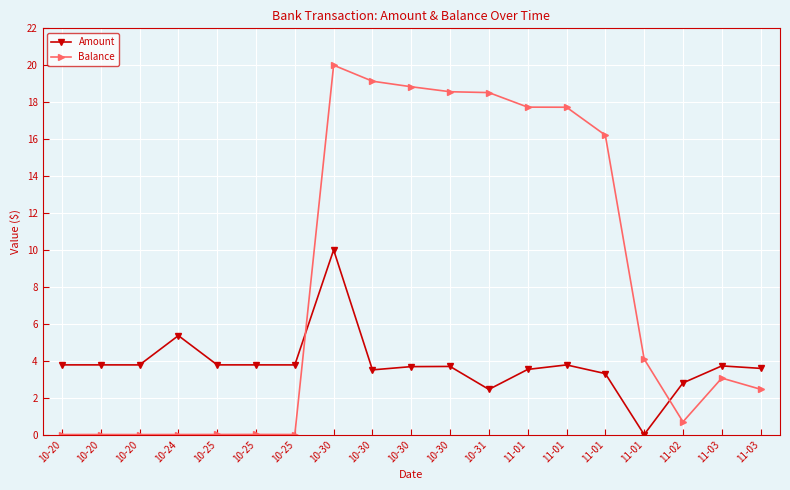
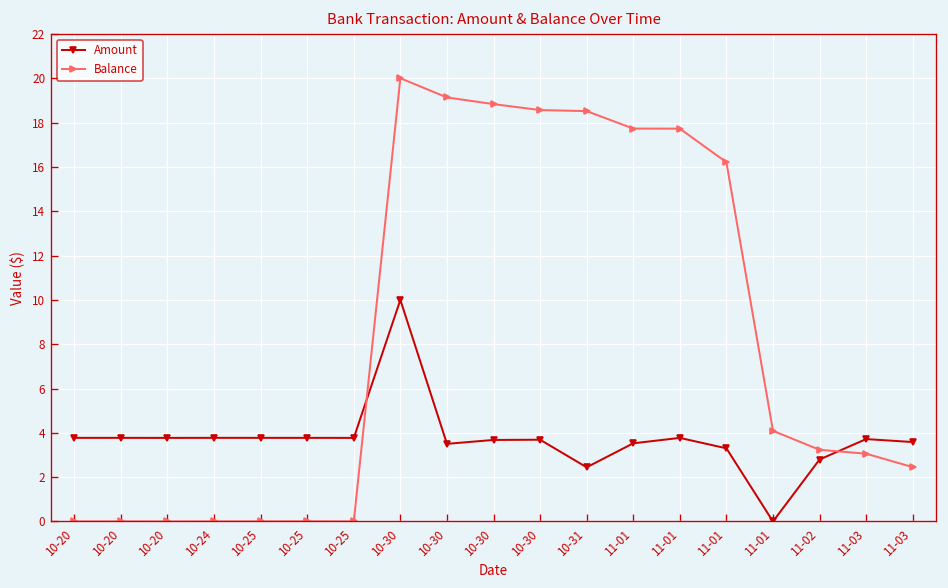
  {
    "Amount": {
-     "10-24": 5.4,
+     "10-24": 3.8,
      "10-31": 2.4,
      "11-02": 2.8
    },
    "Balance": {
      "10-24": 0.0,
      "10-31": 18.5,
-     "11-02": 0.7
+     "11-02": 3.2
    }
  }
